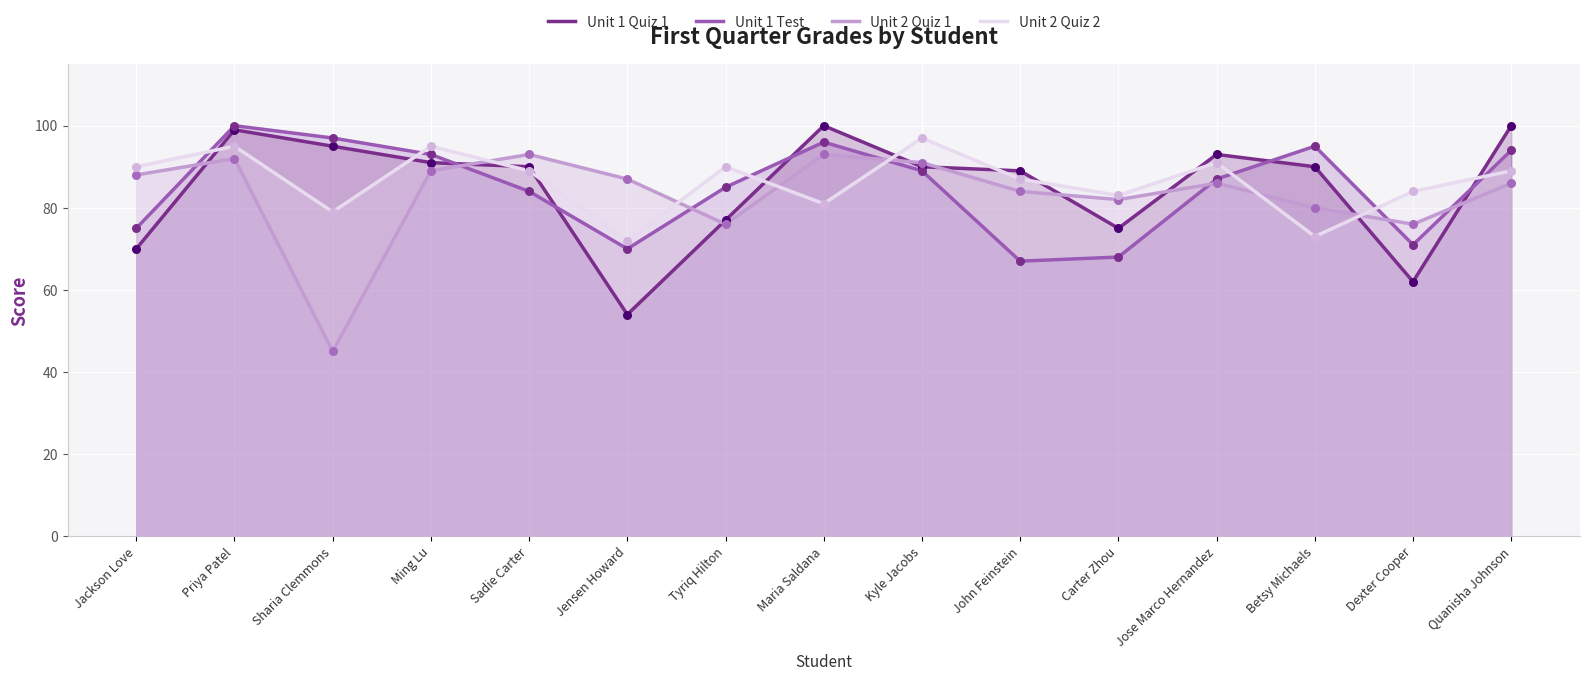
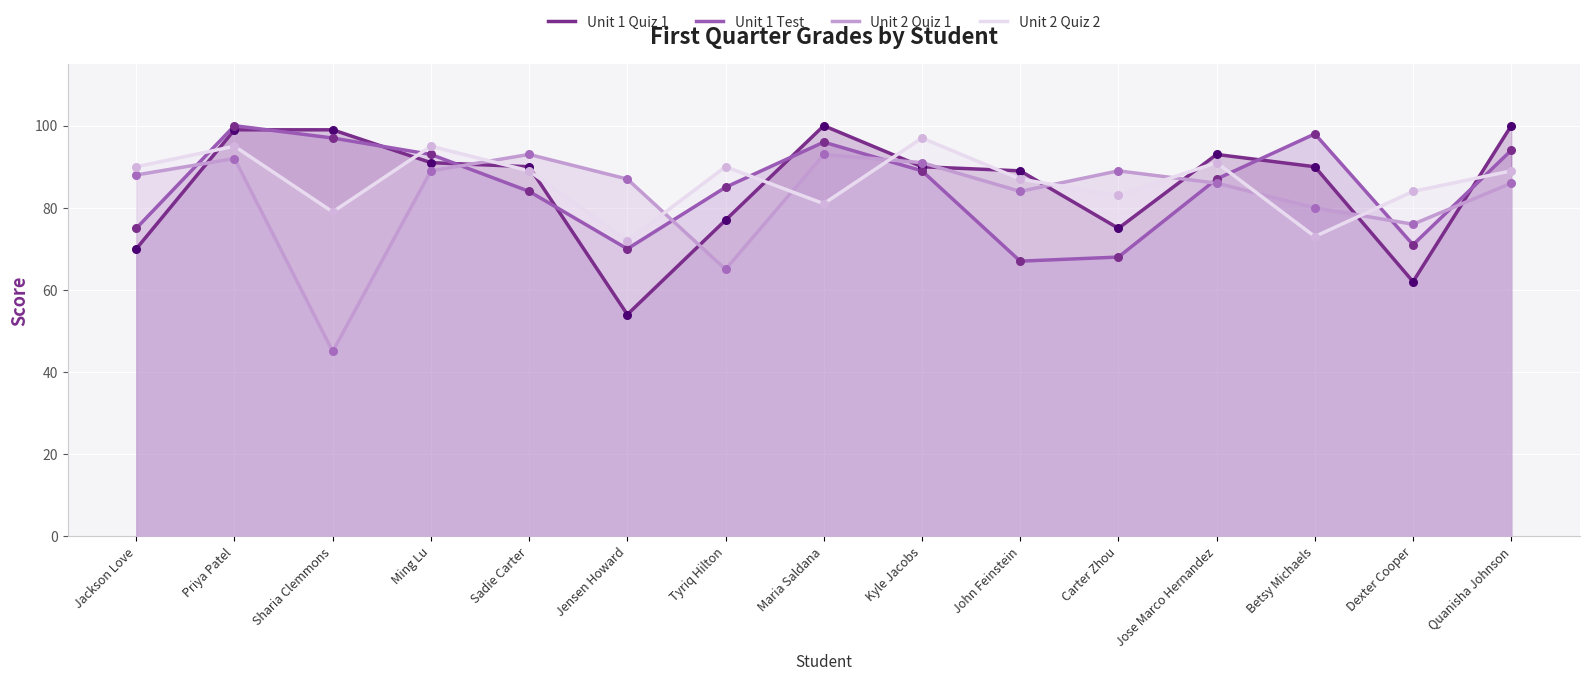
  {
    "Unit 1 Quiz 1": {
      "Jackson Love": 70,
      "Priya Patel": 99,
-     "Sharia Clemmons": 95,
+     "Sharia Clemmons": 99,
      "Ming Lu": 91,
      "Sadie Carter": 90,
      "Jensen Howard": 54,
      "Tyriq Hilton": 77,
      "Maria Saldana": 100,
      "Kyle Jacobs": 90,
      "John Feinstein": 89,
      "Carter Zhou": 75,
      "Jose Marco Hernandez": 93,
      "Betsy Michaels": 90,
      "Dexter Cooper": 62,
      "Quanisha Johnson": 100
    },
    "Unit 1 Test": {
      "Jackson Love": 75,
      "Priya Patel": 100,
      "Sharia Clemmons": 97,
      "Ming Lu": 93,
      "Sadie Carter": 84,
      "Jensen Howard": 70,
      "Tyriq Hilton": 85,
      "Maria Saldana": 96,
      "Kyle Jacobs": 89,
      "John Feinstein": 67,
      "Carter Zhou": 68,
      "Jose Marco Hernandez": 87,
-     "Betsy Michaels": 95,
+     "Betsy Michaels": 98,
      "Dexter Cooper": 71,
      "Quanisha Johnson": 94
    },
    "Unit 2 Quiz 1": {
      "Jackson Love": 88,
      "Priya Patel": 92,
      "Sharia Clemmons": 45,
      "Ming Lu": 89,
      "Sadie Carter": 93,
      "Jensen Howard": 87,
-     "Tyriq Hilton": 76,
+     "Tyriq Hilton": 65,
      "Maria Saldana": 93,
      "Kyle Jacobs": 91,
      "John Feinstein": 84,
-     "Carter Zhou": 82,
+     "Carter Zhou": 89,
      "Jose Marco Hernandez": 86,
      "Betsy Michaels": 80,
      "Dexter Cooper": 76,
      "Quanisha Johnson": 86
    },
    "Unit 2 Quiz 2": {
      "Jackson Love": 90,
      "Priya Patel": 95,
      "Sharia Clemmons": 79,
      "Ming Lu": 95,
      "Sadie Carter": 89,
      "Jensen Howard": 72,
      "Tyriq Hilton": 90,
      "Maria Saldana": 81,
      "Kyle Jacobs": 97,
      "John Feinstein": 87,
      "Carter Zhou": 83,
      "Jose Marco Hernandez": 91,
      "Betsy Michaels": 73,
      "Dexter Cooper": 84,
      "Quanisha Johnson": 89
    }
  }
